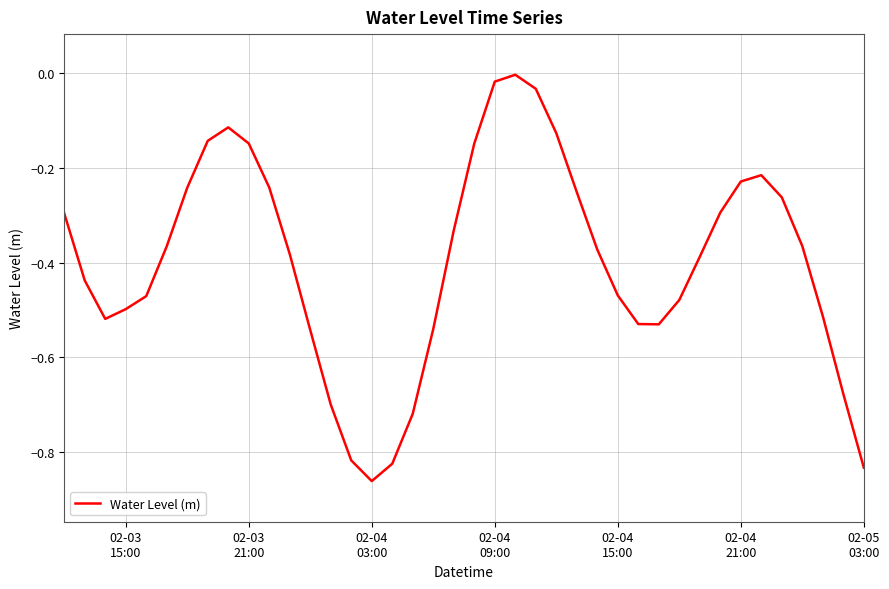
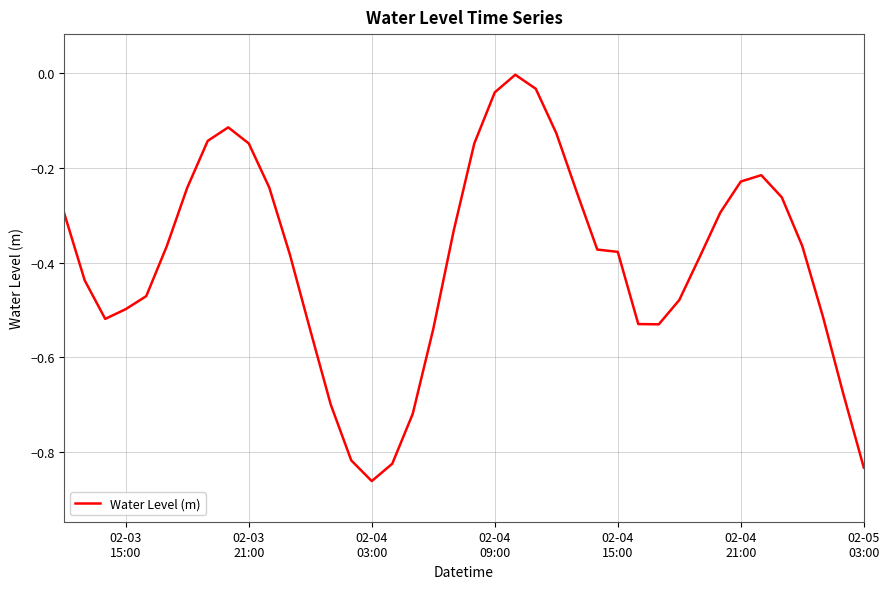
  {
    "02-03 15:00": -0.50,
    "02-03 21:00": -0.15,
    "02-04 03:00": -0.86,
-   "02-04 09:00": -0.02,
-   "02-04 15:00": -0.47,
+   "02-04 09:00": -0.04,
+   "02-04 15:00": -0.38,
    "02-04 21:00": -0.23,
    "02-05 03:00": -0.83
  }
